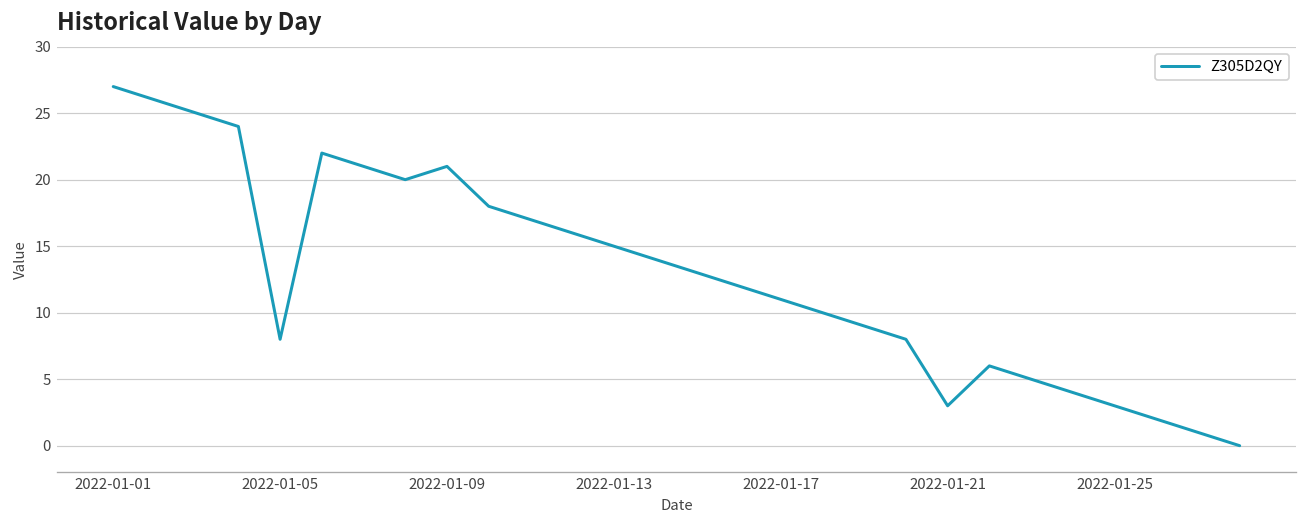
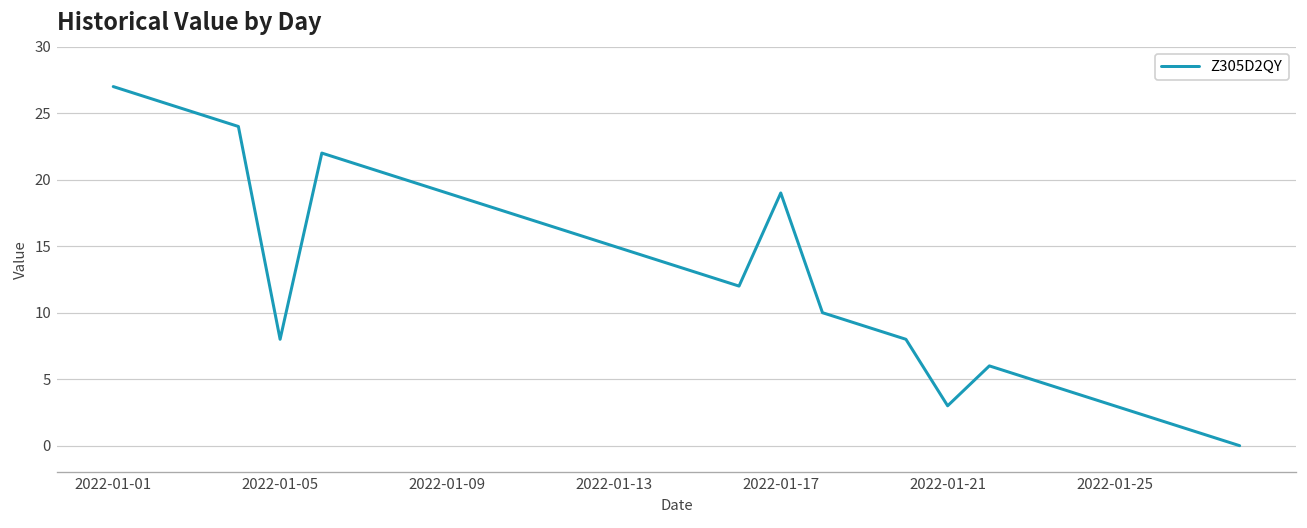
  {
    "2022-01-01": 27,
    "2022-01-05": 8,
-   "2022-01-09": 21,
+   "2022-01-09": 19,
    "2022-01-13": 15,
-   "2022-01-17": 11,
+   "2022-01-17": 19,
    "2022-01-21": 3,
    "2022-01-25": 3
  }
